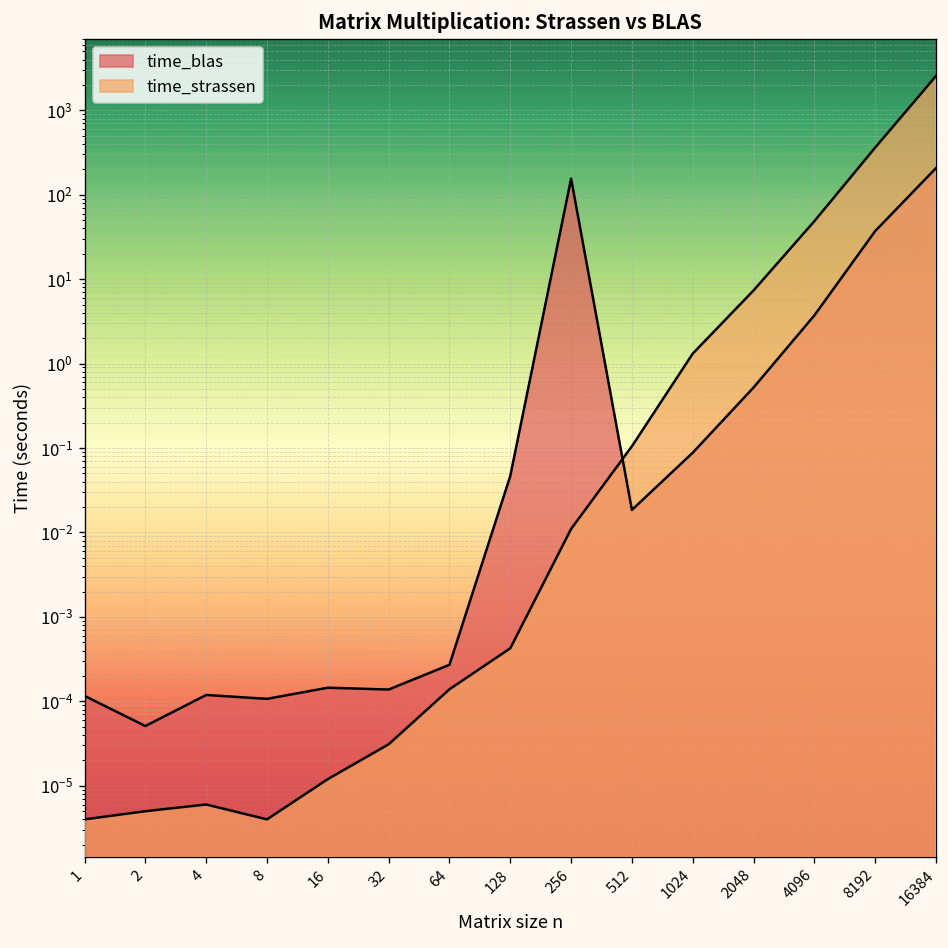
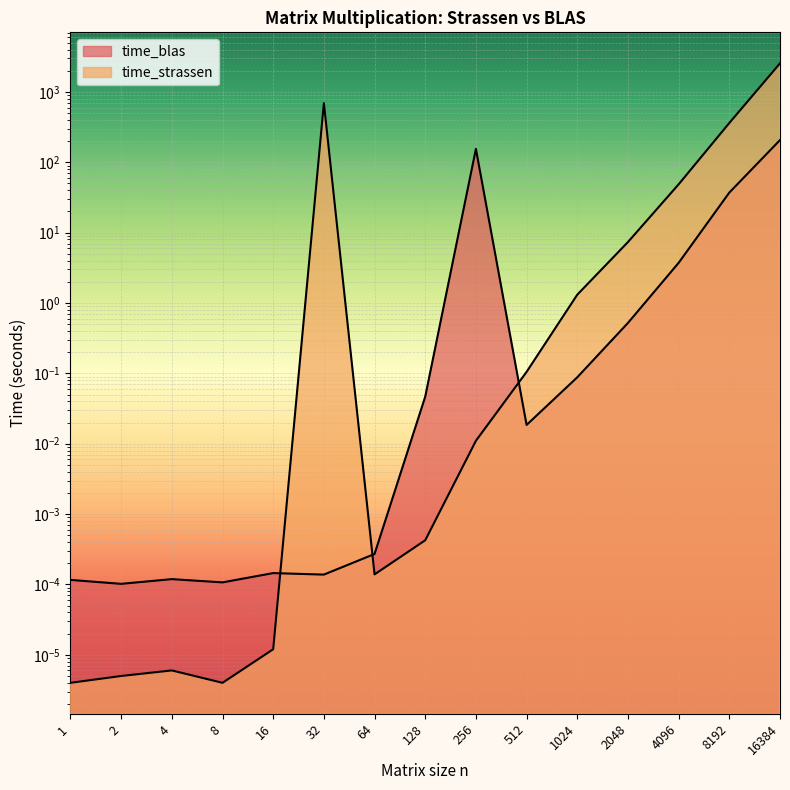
  {
    "time_blas": {
      "1": 0.00012,
-     "2": 0.00005,
+     "2": 0.00010,
      "4": 0.00012,
      "8": 0.00011,
      "16": 0.00015,
      "32": 0.00014,
      "64": 0.00027,
      "128": 0.05,
      "256": 160,
      "512": 0.019,
      "1024": 0.09,
      "2048": 0.5,
      "4096": 4,
      "8192": 40,
      "16384": 210
    },
    "time_strassen": {
      "1": 0.000004,
      "2": 0.000005,
      "4": 0.000006,
      "8": 0.000004,
      "16": 0.000012,
-     "32": 0,
+     "32": 700,
      "64": 0.00014,
      "128": 0.0004,
      "256": 0.011,
      "512": 0.11,
      "1024": 1.3,
      "2048": 7,
      "4096": 50,
      "8192": 400,
      "16384": 2600
    }
  }
